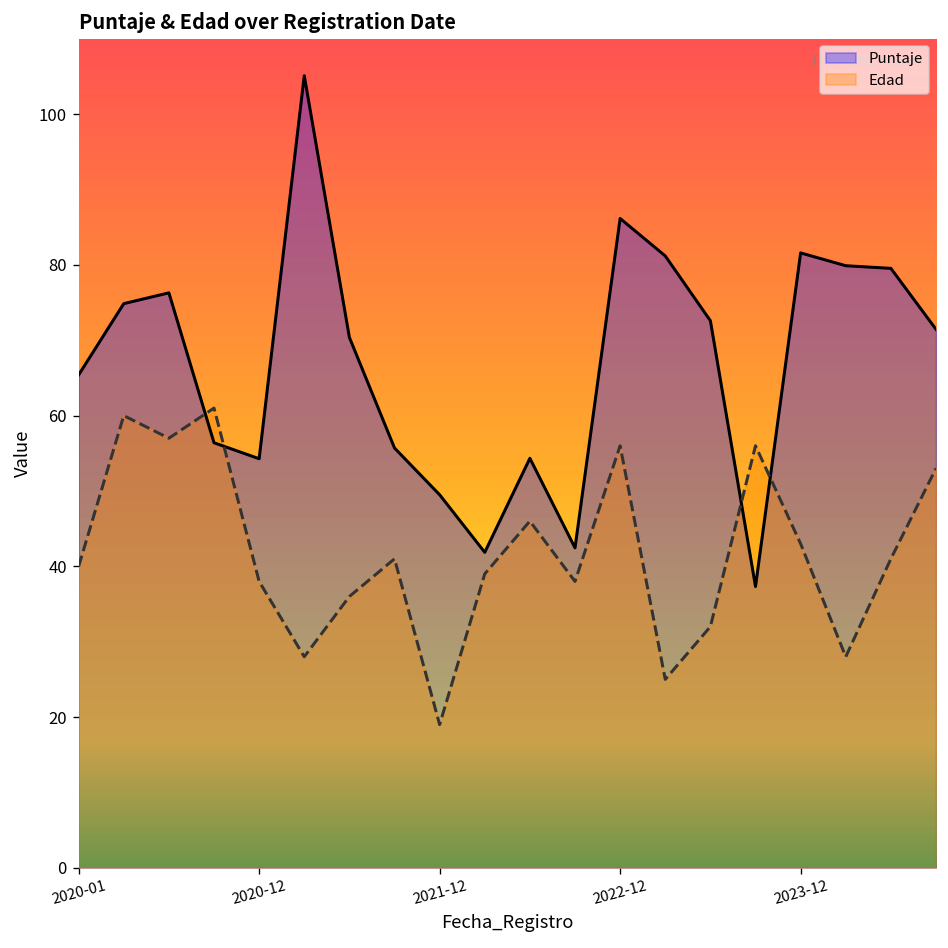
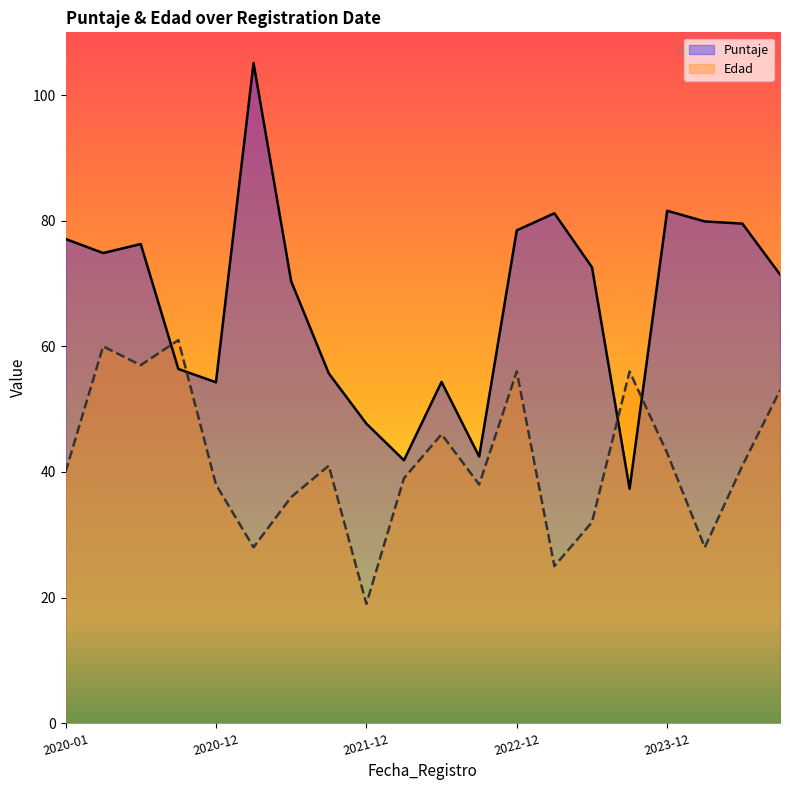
  {
    "Puntaje": {
-     "2020-01": 65,
+     "2020-01": 77,
      "2020-12": 54,
-     "2021-12": 50,
-     "2022-12": 86,
+     "2021-12": 48,
+     "2022-12": 78,
      "2023-12": 82
    },
    "Edad": {
      "2020-01": 40,
      "2020-12": 38,
      "2021-12": 19,
      "2022-12": 56,
      "2023-12": 43
    }
  }
